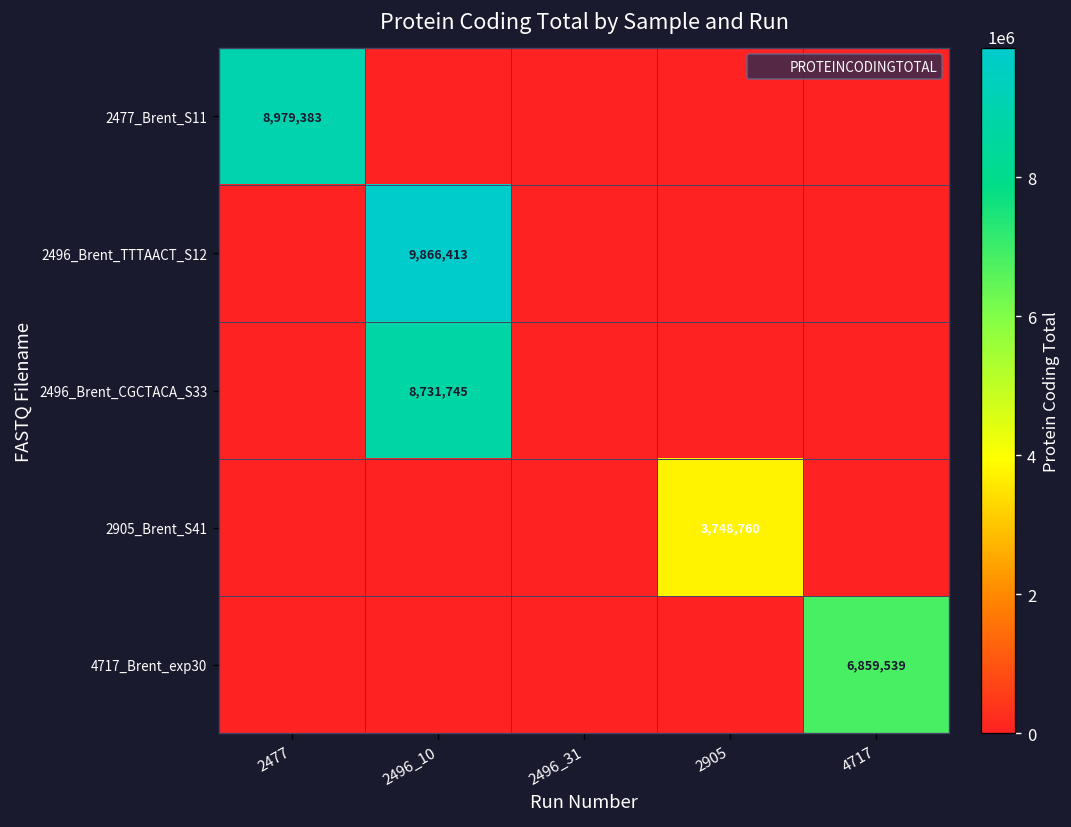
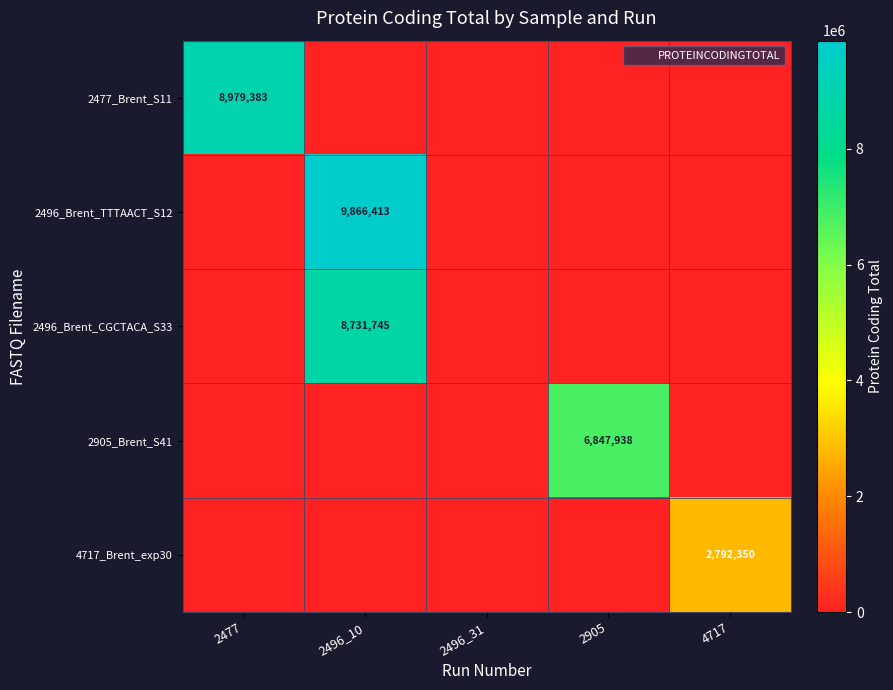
  {
    "2477_Brent_S11": {
      "2477": "8,979,383"
    },
    "2496_Brent_TTTAACT_S12": {
      "2496_10": "9,866,413"
    },
    "2496_Brent_CGCTACA_S33": {
      "2496_10": "8,731,745"
    },
    "2905_Brent_S41": {
-     "2905": "3,748,760"
+     "2905": "6,847,938"
    },
    "4717_Brent_exp30": {
-     "4717": "6,859,539"
+     "4717": "2,792,350"
    }
  }
